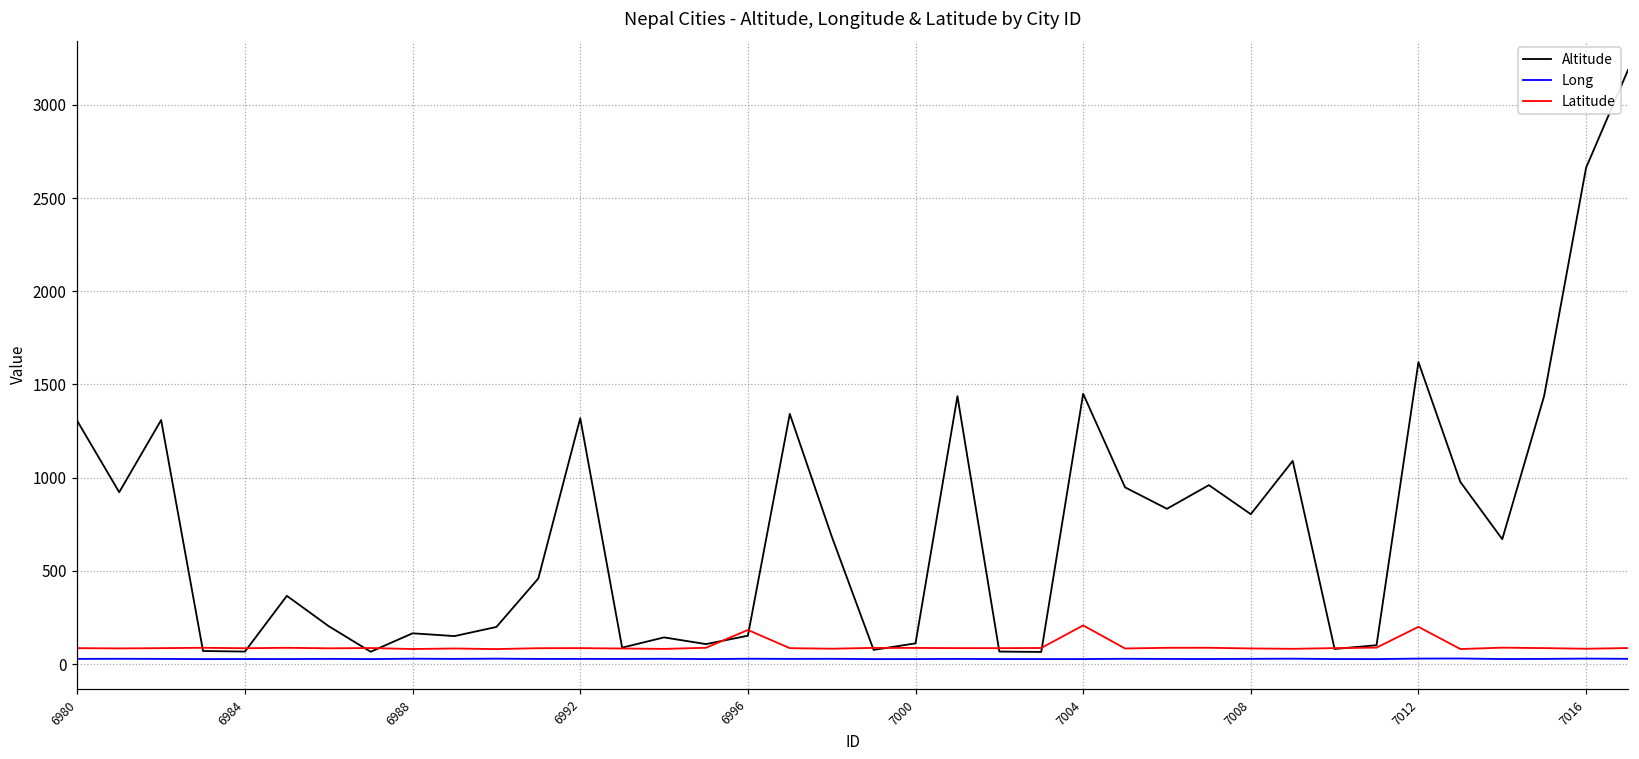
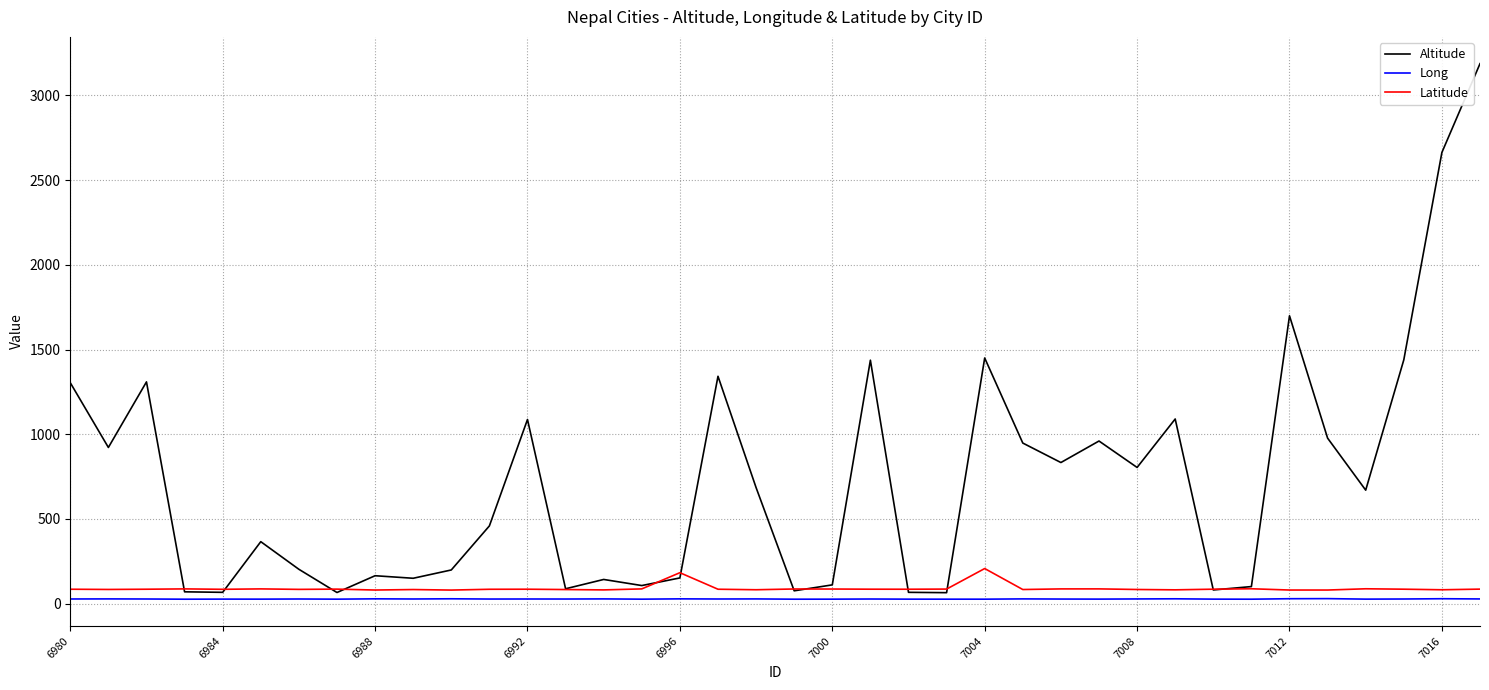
  {
    "Altitude": {
      "6980": 1300,
      "6984": 70,
      "6988": 170,
-     "6992": 1320,
+     "6992": 1090,
      "6996": 150,
      "7000": 110,
      "7004": 1450,
      "7008": 800,
-     "7012": 1620,
+     "7012": 1700,
      "7016": 2660
    },
    "Long": {
      "6980": 30,
      "6984": 30,
      "6988": 30,
      "6992": 30,
      "6996": 30,
      "7000": 30,
      "7004": 30,
      "7008": 30,
      "7012": 30,
      "7016": 30
    },
    "Latitude": {
      "6980": 90,
      "6984": 80,
      "6988": 80,
      "6992": 90,
      "6996": 180,
      "7000": 90,
      "7004": 210,
      "7008": 80,
-     "7012": 200,
+     "7012": 80,
      "7016": 80
    }
  }
